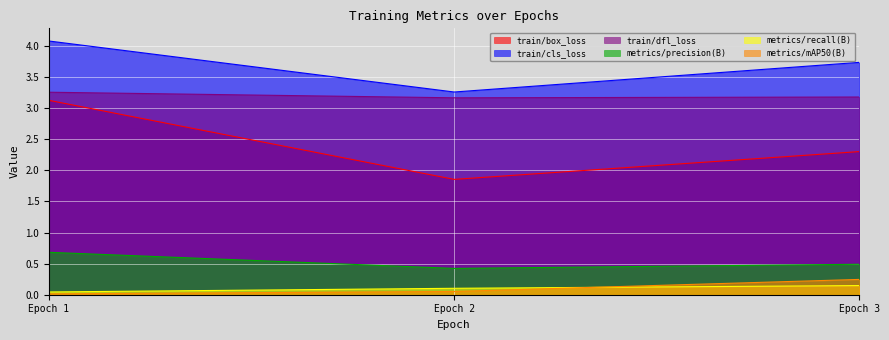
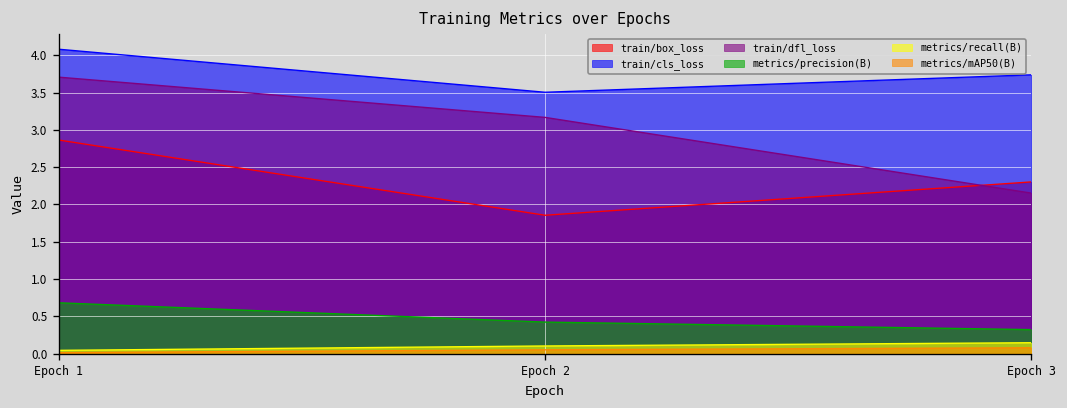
  {
    "train/box_loss": {
-     "Epoch 1": 3.1,
+     "Epoch 1": 2.9,
      "Epoch 2": 1.9,
      "Epoch 3": 2.3
    },
    "train/cls_loss": {
      "Epoch 1": 4.1,
-     "Epoch 2": 3.3,
+     "Epoch 2": 3.5,
      "Epoch 3": 3.7
    },
    "train/dfl_loss": {
-     "Epoch 1": 3.3,
+     "Epoch 1": 3.7,
      "Epoch 2": 3.2,
-     "Epoch 3": 3.2
+     "Epoch 3": 2.2
    },
    "metrics/precision(B)": {
      "Epoch 1": 0.7,
      "Epoch 2": 0.4,
-     "Epoch 3": 0.5
+     "Epoch 3": 0.3
    },
    "metrics/recall(B)": {
      "Epoch 2": 0.1,
      "Epoch 3": 0.1
    },
    "metrics/mAP50(B)": {
      "Epoch 2": 0.1,
-     "Epoch 3": 0.2
+     "Epoch 3": 0.1
    }
  }
